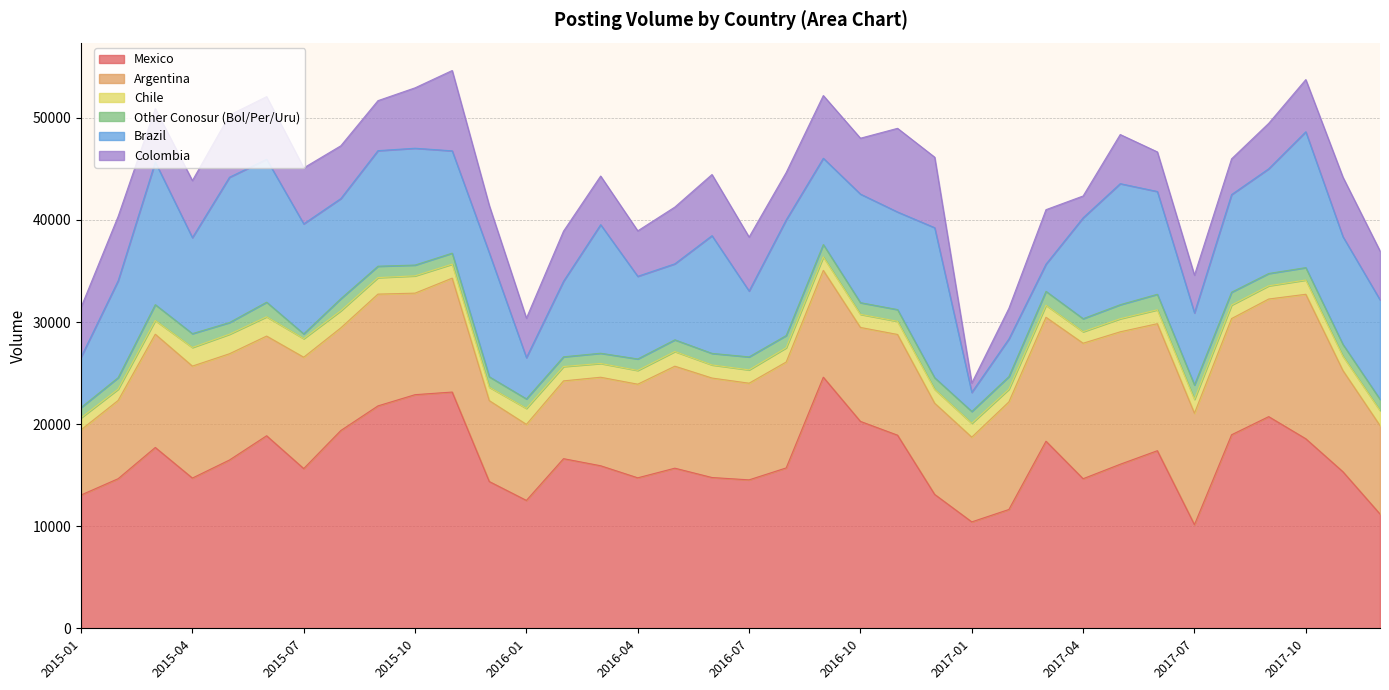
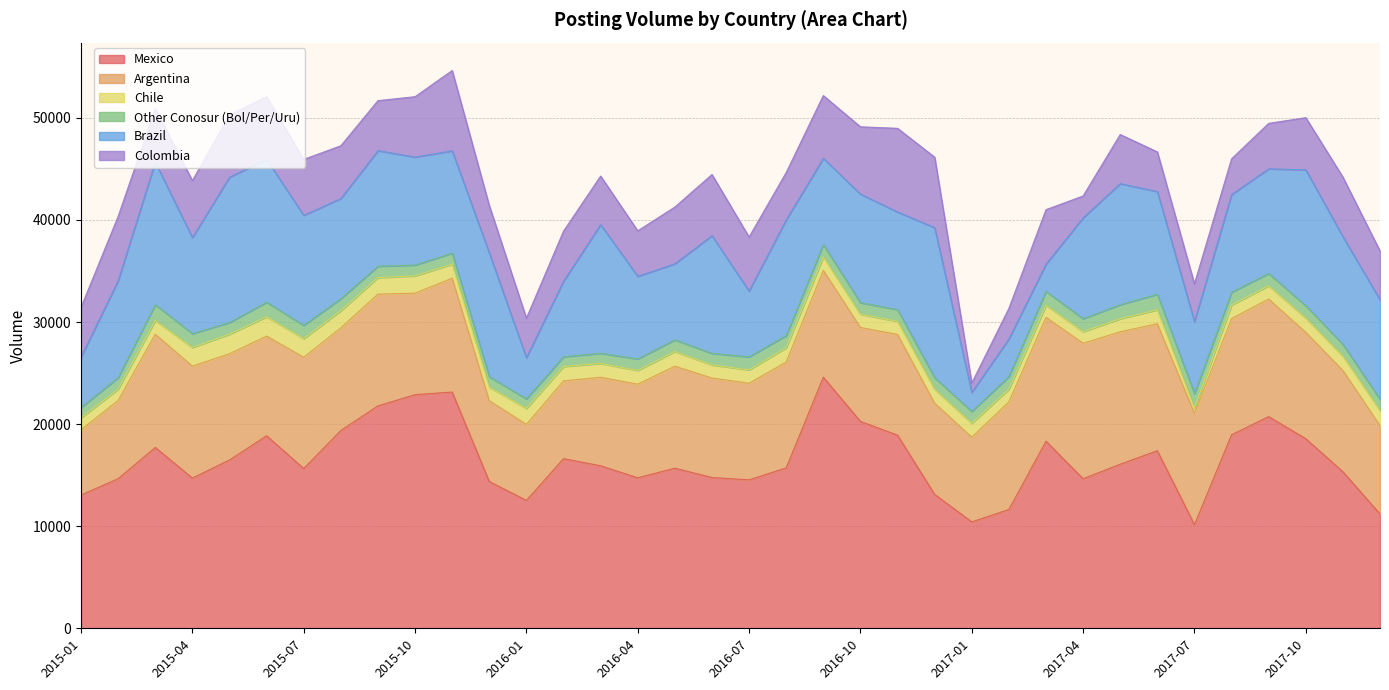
  {
    "Mexico": {
      "2015-01": 13100,
      "2015-04": 14700,
      "2015-07": 15600,
      "2015-10": 22900,
      "2016-01": 12500,
      "2016-04": 14700,
      "2016-07": 14500,
      "2016-10": 20300,
      "2017-01": 10400,
      "2017-04": 14700,
      "2017-07": 10200,
      "2017-10": 18600
    },
    "Argentina": {
      "2015-01": 6400,
      "2015-04": 11000,
      "2015-07": 10900,
      "2015-10": 9900,
      "2016-01": 7400,
      "2016-04": 9200,
      "2016-07": 9500,
      "2016-10": 9200,
      "2017-01": 8300,
      "2017-04": 13300,
      "2017-07": 10900,
-     "2017-10": 14200
+     "2017-10": 10400
    },
    "Chile": {
      "2015-01": 1200,
      "2015-04": 1800,
      "2015-07": 1800,
      "2015-10": 1700,
      "2016-01": 1600,
      "2016-04": 1300,
      "2016-07": 1300,
      "2016-10": 1300,
      "2017-01": 1400,
      "2017-04": 1100,
-     "2017-07": 1400,
+     "2017-07": 500,
      "2017-10": 1400
    },
    "Other Conosur (Bol/Per/Uru)": {
      "2015-01": 1000,
      "2015-04": 1400,
-     "2015-07": 500,
+     "2015-07": 1300,
      "2015-10": 1100,
      "2016-01": 900,
      "2016-04": 1100,
      "2016-07": 1300,
      "2016-10": 1100,
      "2017-01": 1200,
      "2017-04": 1300,
      "2017-07": 1400,
      "2017-10": 1200
    },
    "Brazil": {
      "2015-01": 4900,
      "2015-04": 9400,
      "2015-07": 10800,
-     "2015-10": 11400,
+     "2015-10": 10600,
      "2016-01": 4000,
      "2016-04": 8100,
      "2016-07": 6500,
      "2016-10": 10600,
      "2017-01": 1900,
      "2017-04": 9900,
      "2017-07": 7100,
      "2017-10": 13300
    },
    "Colombia": {
      "2015-01": 4900,
      "2015-04": 5600,
      "2015-10": 5900,
      "2016-01": 3900,
      "2016-04": 4500,
      "2016-07": 5300,
-     "2016-10": 5500,
+     "2016-10": 6600,
      "2017-01": 900,
      "2017-04": 2100,
      "2017-07": 3700,
      "2017-10": 5100
    }
  }
